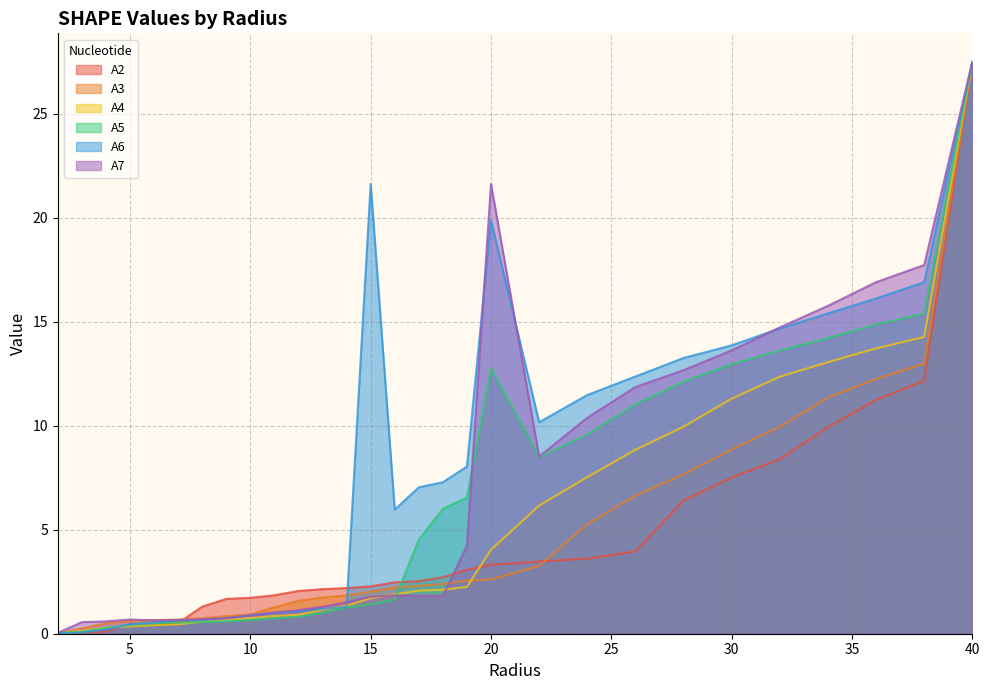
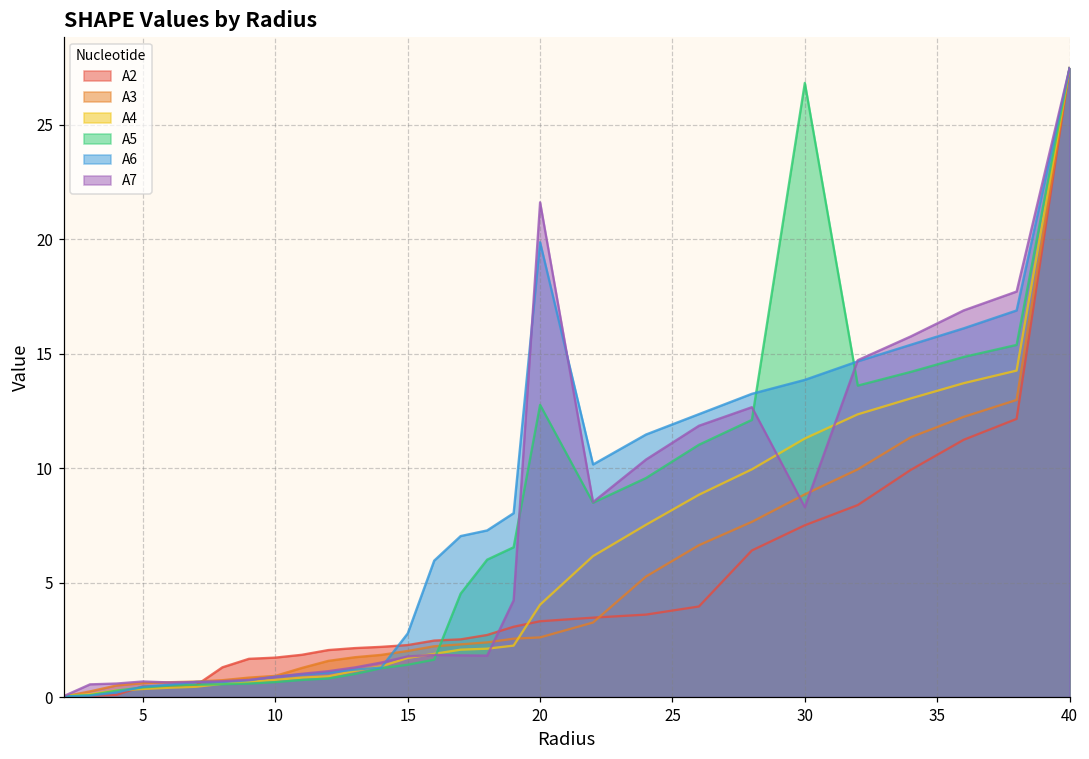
  {
    "A5": {
      "15": 1.4,
      "20": 12.8,
-     "30": 13.0
+     "30": 26.8
    },
    "A6": {
-     "15": 21.6,
+     "15": 2.8,
      "20": 19.9,
      "30": 13.9
    },
    "A7": {
      "20": 21.6,
-     "30": 13.6
+     "30": 8.3
    }
  }
